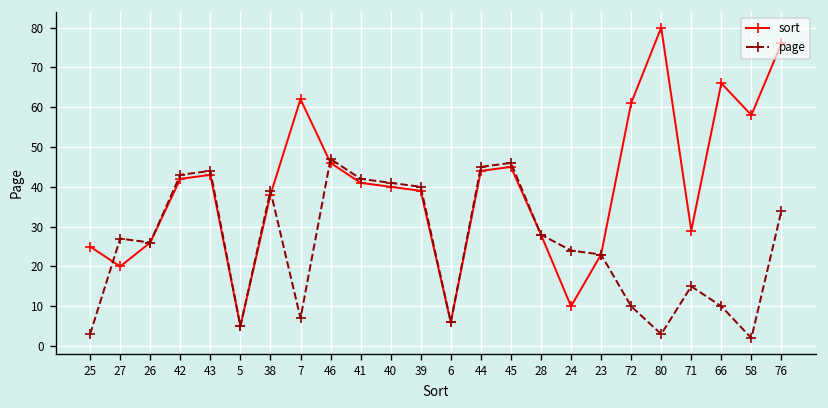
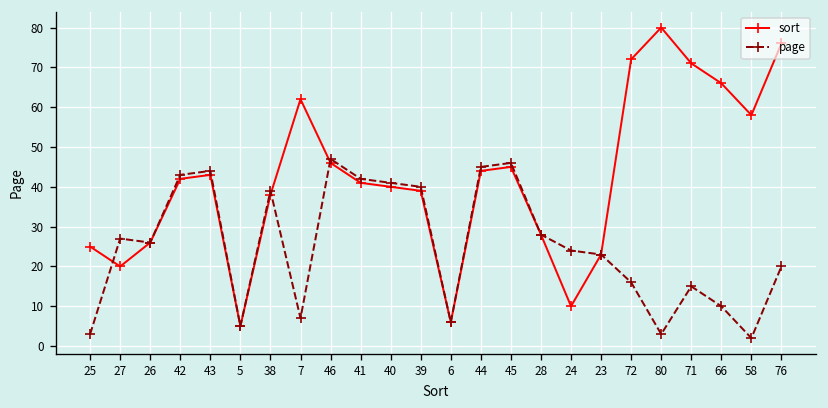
  {
    "sort": {
      "25": 25,
      "27": 20,
      "42": 42,
      "43": 43,
      "38": 38,
      "7": 62,
      "46": 46,
      "41": 41,
      "40": 40,
      "39": 39,
      "44": 44,
      "45": 45,
      "24": 10,
-     "72": 61,
+     "72": 72,
      "80": 80,
-     "71": 29,
+     "71": 71,
      "66": 66,
      "58": 58
    },
    "page": {
      "25": 3,
      "27": 27,
      "42": 43,
      "43": 44,
      "38": 39,
      "7": 7,
      "46": 47,
      "41": 42,
      "40": 41,
      "39": 40,
      "44": 45,
      "45": 46,
      "24": 24,
-     "72": 10,
+     "72": 16,
      "80": 3,
      "71": 15,
      "66": 10,
      "58": 2,
-     "76": 34
+     "76": 20
    }
  }
